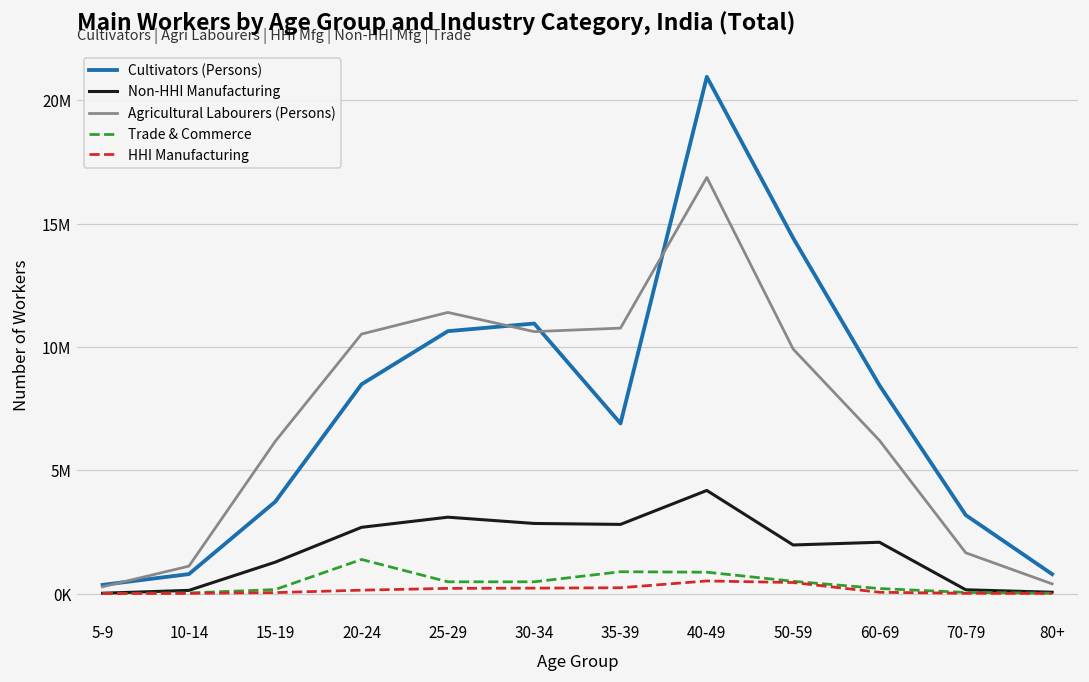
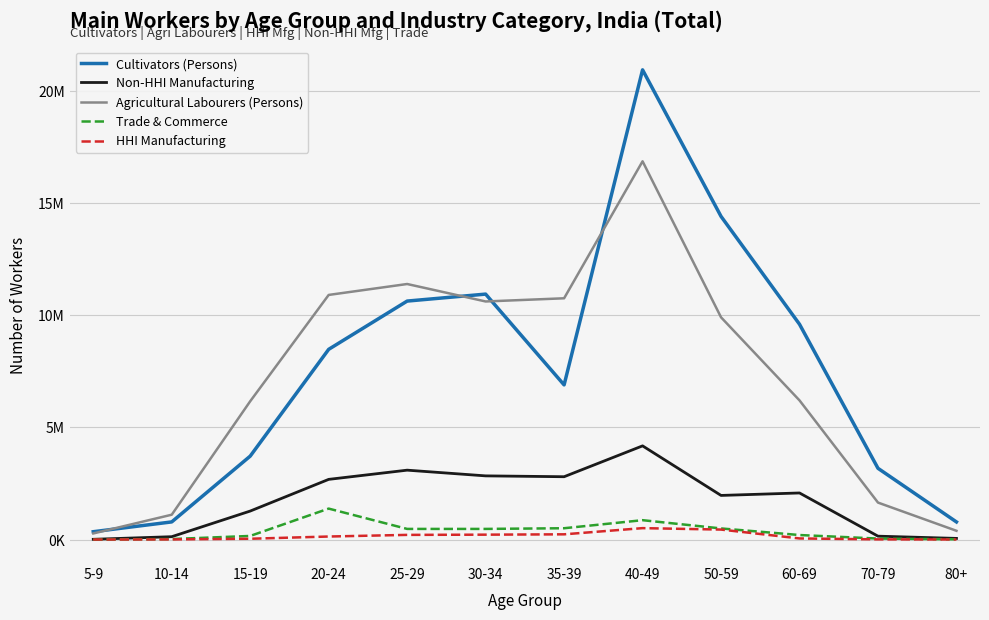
  {
    "Cultivators (Persons)": {
      "10-14": 800000,
      "15-19": 3700000,
      "20-24": 8500000,
      "25-29": 10600000,
      "30-34": 10900000,
      "35-39": 6900000,
      "40-49": 21000000,
      "50-59": 14400000,
-     "60-69": 8400000,
+     "60-69": 9600000,
      "70-79": 3200000,
      "80+": 800000
    },
    "Non-HHI Manufacturing": {
      "15-19": 1300000,
      "20-24": 2700000,
      "25-29": 3100000,
      "30-34": 2800000,
      "35-39": 2800000,
      "40-49": 4200000,
      "50-59": 2000000,
      "60-69": 2100000
    },
    "Agricultural Labourers (Persons)": {
      "10-14": 1100000,
      "15-19": 6200000,
-     "20-24": 10500000,
+     "20-24": 10900000,
      "25-29": 11400000,
      "30-34": 10600000,
      "35-39": 10800000,
      "40-49": 16900000,
      "50-59": 9900000,
      "60-69": 6200000,
      "70-79": 1600000,
      "80+": 400000
    },
    "Trade & Commerce": {
      "15-19": 200000,
      "20-24": 1400000,
      "25-29": 500000,
      "30-34": 500000,
-     "35-39": 900000,
+     "35-39": 500000,
      "40-49": 900000,
      "60-69": 200000
    },
    "HHI Manufacturing": {
      "15-19": 0,
      "20-24": 100000,
      "25-29": 200000,
      "30-34": 200000,
      "35-39": 200000,
      "40-49": 500000,
      "60-69": 100000
    }
  }
